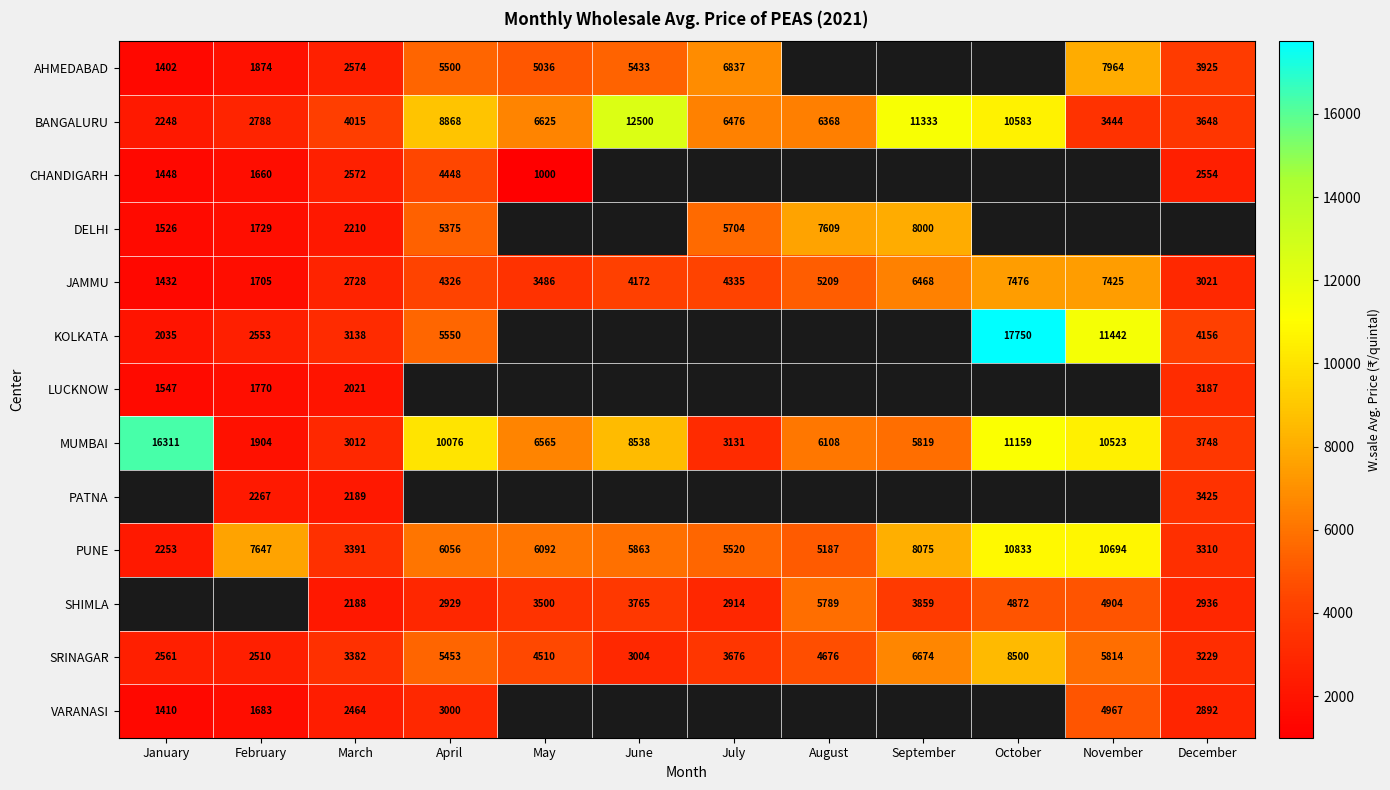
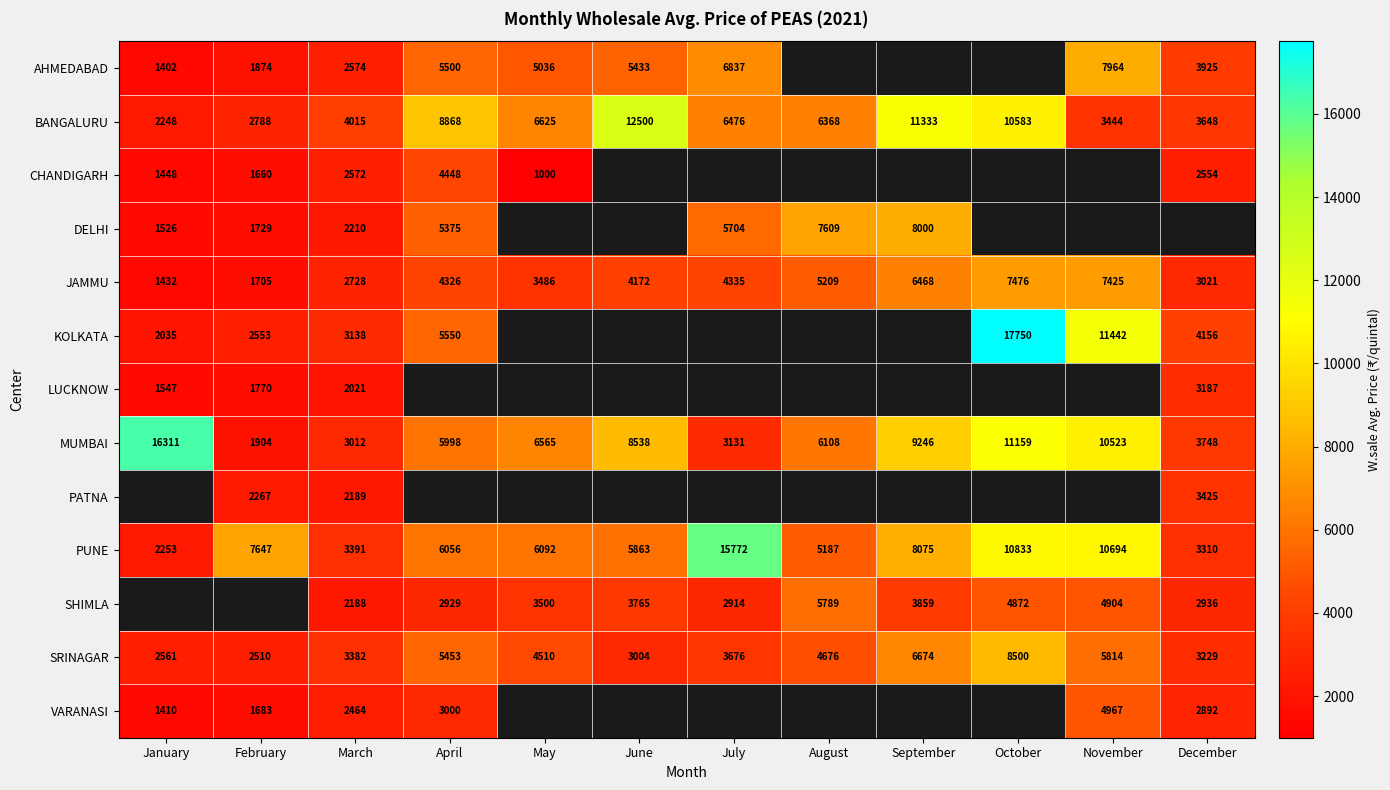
  {
    "AHMEDABAD": {
      "January": 1402,
      "February": 1874,
      "March": 2574,
      "April": 5500,
      "May": 5036,
      "June": 5433,
      "July": 6837,
      "November": 7964,
      "December": 3925
    },
    "BANGALURU": {
      "January": 2248,
      "February": 2788,
      "March": 4015,
      "April": 8868,
      "May": 6625,
      "June": 12500,
      "July": 6476,
      "August": 6368,
      "September": 11333,
      "October": 10583,
      "November": 3444,
      "December": 3648
    },
    "CHANDIGARH": {
      "January": 1448,
      "February": 1660,
      "March": 2572,
      "April": 4448,
      "May": 1000,
      "December": 2554
    },
    "DELHI": {
      "January": 1526,
      "February": 1729,
      "March": 2210,
      "April": 5375,
      "July": 5704,
      "August": 7609,
      "September": 8000
    },
    "JAMMU": {
      "January": 1432,
      "February": 1705,
      "March": 2728,
      "April": 4326,
      "May": 3486,
      "June": 4172,
      "July": 4335,
      "August": 5209,
      "September": 6468,
      "October": 7476,
      "November": 7425,
      "December": 3021
    },
    "KOLKATA": {
      "January": 2035,
      "February": 2553,
      "March": 3138,
      "April": 5550,
      "October": 17750,
      "November": 11442,
      "December": 4156
    },
    "LUCKNOW": {
      "January": 1547,
      "February": 1770,
      "March": 2021,
      "December": 3187
    },
    "MUMBAI": {
      "January": 16311,
      "February": 1904,
      "March": 3012,
-     "April": 10076,
+     "April": 5998,
      "May": 6565,
      "June": 8538,
      "July": 3131,
      "August": 6108,
-     "September": 5819,
+     "September": 9246,
      "October": 11159,
      "November": 10523,
      "December": 3748
    },
    "PATNA": {
      "February": 2267,
      "March": 2189,
      "December": 3425
    },
    "PUNE": {
      "January": 2253,
      "February": 7647,
      "March": 3391,
      "April": 6056,
      "May": 6092,
      "June": 5863,
-     "July": 5520,
+     "July": 15772,
      "August": 5187,
      "September": 8075,
      "October": 10833,
      "November": 10694,
      "December": 3310
    },
    "SHIMLA": {
      "March": 2188,
      "April": 2929,
      "May": 3500,
      "June": 3765,
      "July": 2914,
      "August": 5789,
      "September": 3859,
      "October": 4872,
      "November": 4904,
      "December": 2936
    },
    "SRINAGAR": {
      "January": 2561,
      "February": 2510,
      "March": 3382,
      "April": 5453,
      "May": 4510,
      "June": 3004,
      "July": 3676,
      "August": 4676,
      "September": 6674,
      "October": 8500,
      "November": 5814,
      "December": 3229
    },
    "VARANASI": {
      "January": 1410,
      "February": 1683,
      "March": 2464,
      "April": 3000,
      "November": 4967,
      "December": 2892
    }
  }
